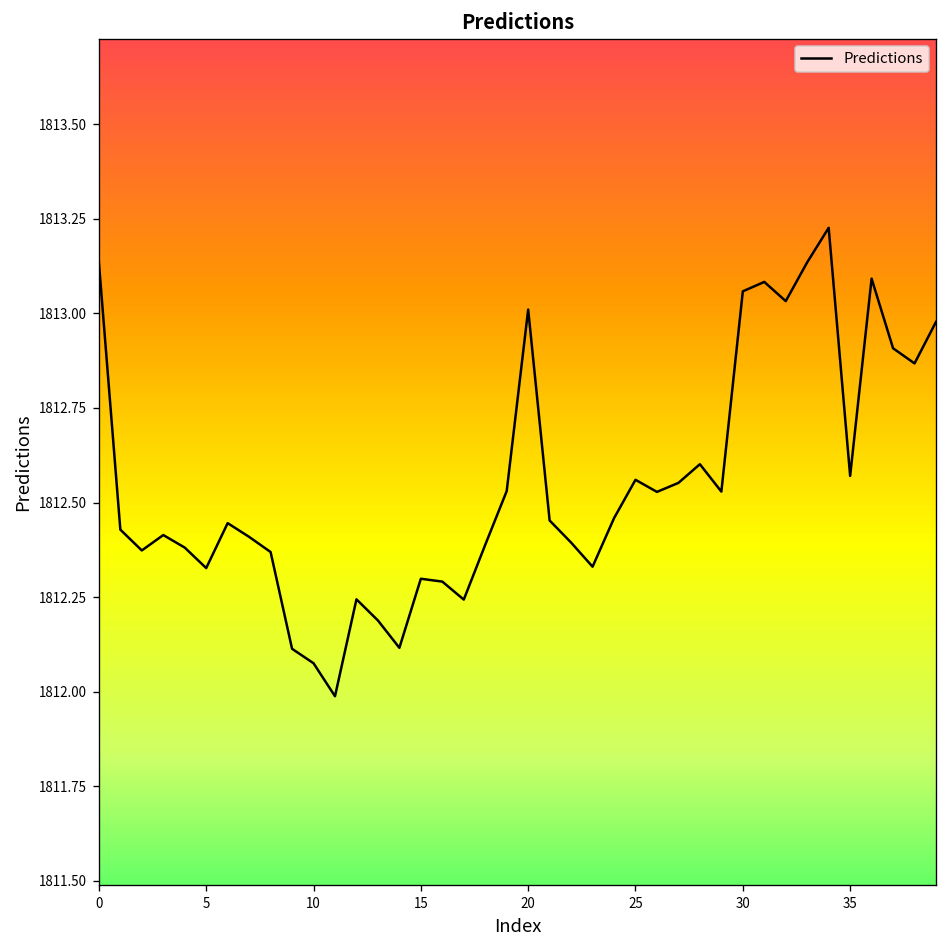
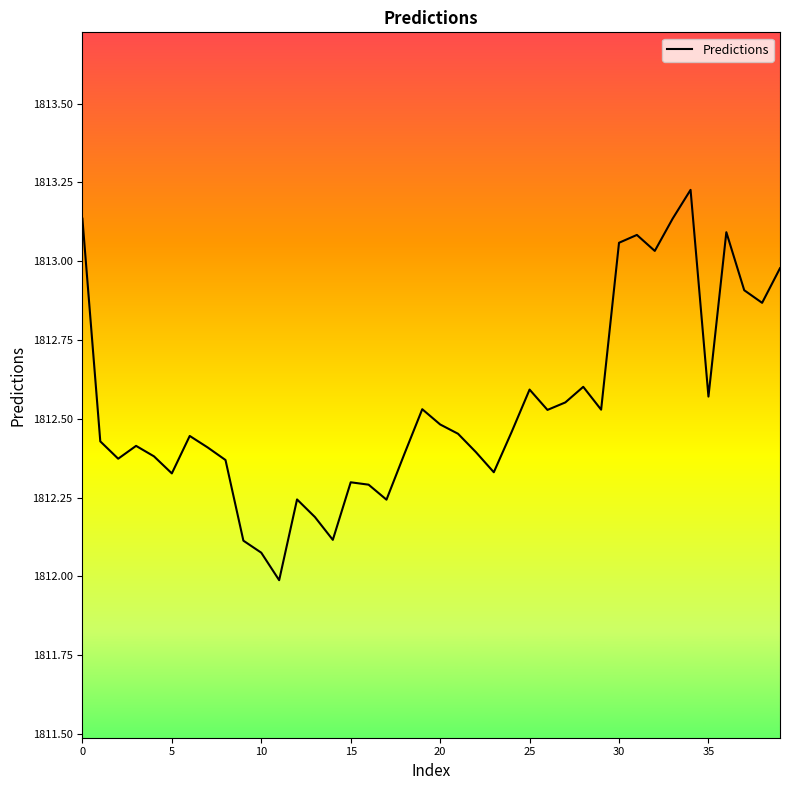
  {
    "0": 1813.14,
    "5": 1812.33,
    "10": 1812.07,
    "15": 1812.30,
-   "20": 1813.01,
-   "25": 1812.56,
+   "20": 1812.48,
+   "25": 1812.59,
    "30": 1813.06,
    "35": 1812.57
  }
